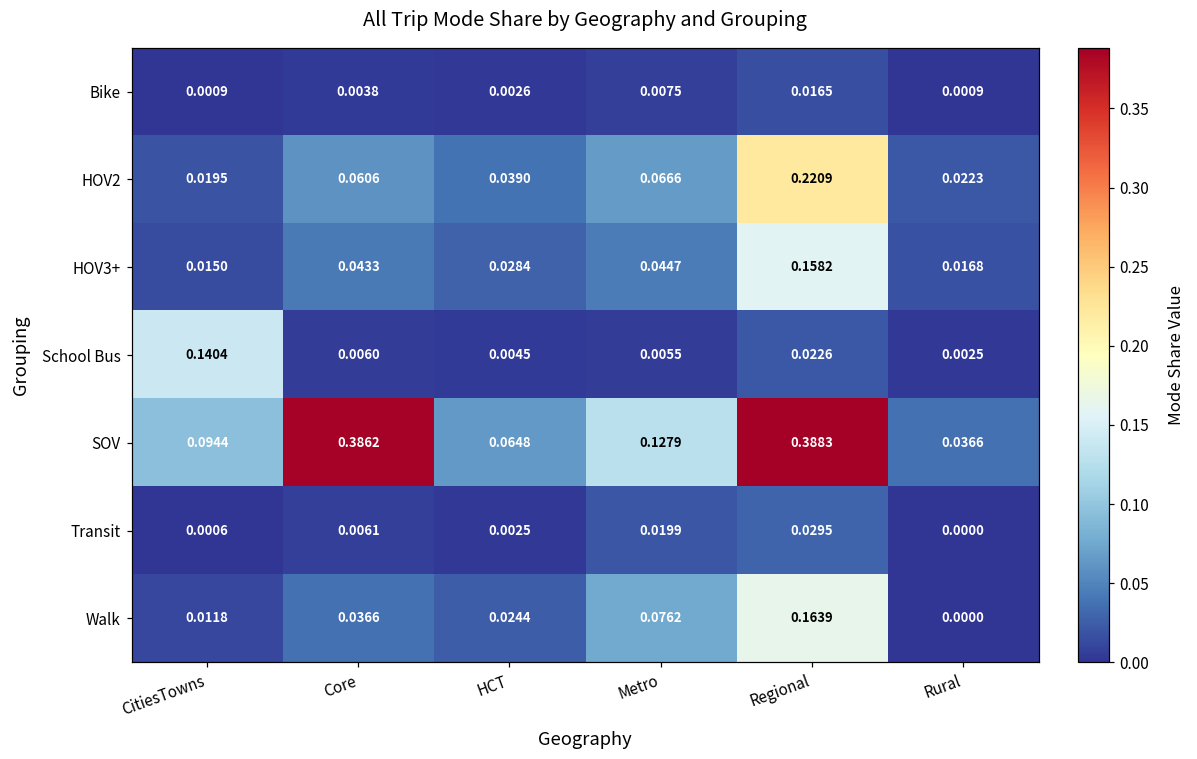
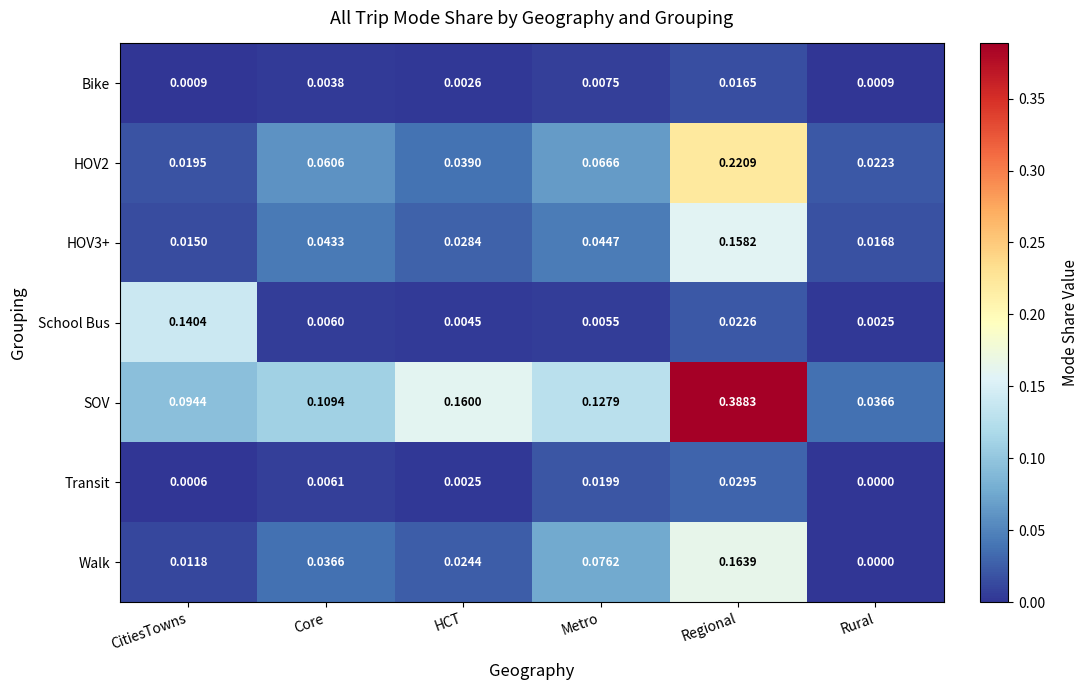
  {
    "Bike": {
      "CitiesTowns": 0.0009,
      "Core": 0.0038,
      "HCT": 0.0026,
      "Metro": 0.0075,
      "Regional": 0.0165,
      "Rural": 0.0009
    },
    "HOV2": {
      "CitiesTowns": 0.0195,
      "Core": 0.0606,
      "HCT": 0.0390,
      "Metro": 0.0666,
      "Regional": 0.2209,
      "Rural": 0.0223
    },
    "HOV3+": {
      "CitiesTowns": 0.0150,
      "Core": 0.0433,
      "HCT": 0.0284,
      "Metro": 0.0447,
      "Regional": 0.1582,
      "Rural": 0.0168
    },
    "School Bus": {
      "CitiesTowns": 0.1404,
      "Core": 0.0060,
      "HCT": 0.0045,
      "Metro": 0.0055,
      "Regional": 0.0226,
      "Rural": 0.0025
    },
    "SOV": {
      "CitiesTowns": 0.0944,
-     "Core": 0.3862,
-     "HCT": 0.0648,
+     "Core": 0.1094,
+     "HCT": 0.1600,
      "Metro": 0.1279,
      "Regional": 0.3883,
      "Rural": 0.0366
    },
    "Transit": {
      "CitiesTowns": 0.0006,
      "Core": 0.0061,
      "HCT": 0.0025,
      "Metro": 0.0199,
      "Regional": 0.0295,
      "Rural": 0.0000
    },
    "Walk": {
      "CitiesTowns": 0.0118,
      "Core": 0.0366,
      "HCT": 0.0244,
      "Metro": 0.0762,
      "Regional": 0.1639,
      "Rural": 0.0000
    }
  }
